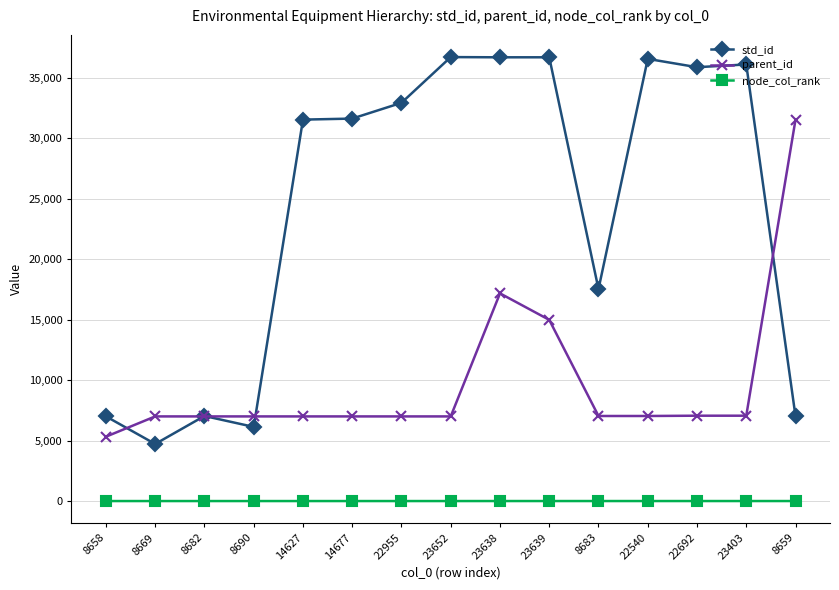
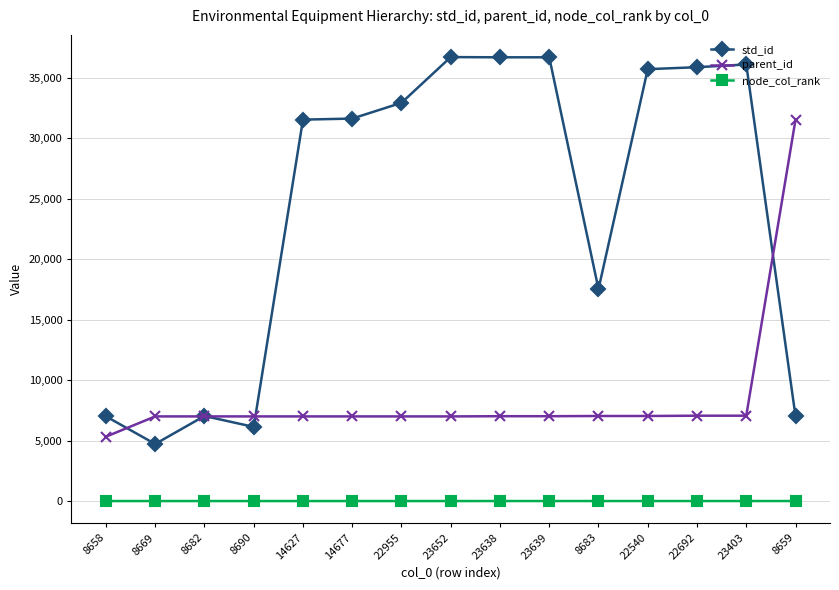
  {
    "std_id": {
      "8658": "7,000",
      "8669": "4,700",
      "8690": "6,100",
      "14627": "31,500",
      "14677": "31,600",
      "22955": "32,900",
      "23652": "36,700",
      "23638": "36,700",
      "23639": "36,700",
      "8683": "17,500",
-     "22540": "36,600",
+     "22540": "35,700",
      "22692": "35,900",
      "23403": "36,100",
      "8659": "7,000"
    },
    "parent_id": {
      "8658": "5,300",
      "8669": "7,000",
      "8690": "7,000",
      "14627": "7,000",
      "14677": "7,000",
      "22955": "7,000",
      "23652": "7,000",
-     "23638": "17,200",
-     "23639": "15,000",
+     "23638": "7,000",
+     "23639": "7,000",
      "8683": "7,000",
      "22540": "7,000",
      "22692": "7,100",
      "23403": "7,100",
      "8659": "31,500"
    },
    "node_col_rank": {
      "8658": "0",
      "8669": "0",
      "8682": "0",
      "8690": "0",
      "14627": "0",
      "14677": "0",
      "22955": "0",
      "23652": "0",
      "23638": "0",
      "23639": "0",
      "8683": "0",
      "22540": "0",
      "22692": "0",
      "23403": "0",
      "8659": "0"
    }
  }
